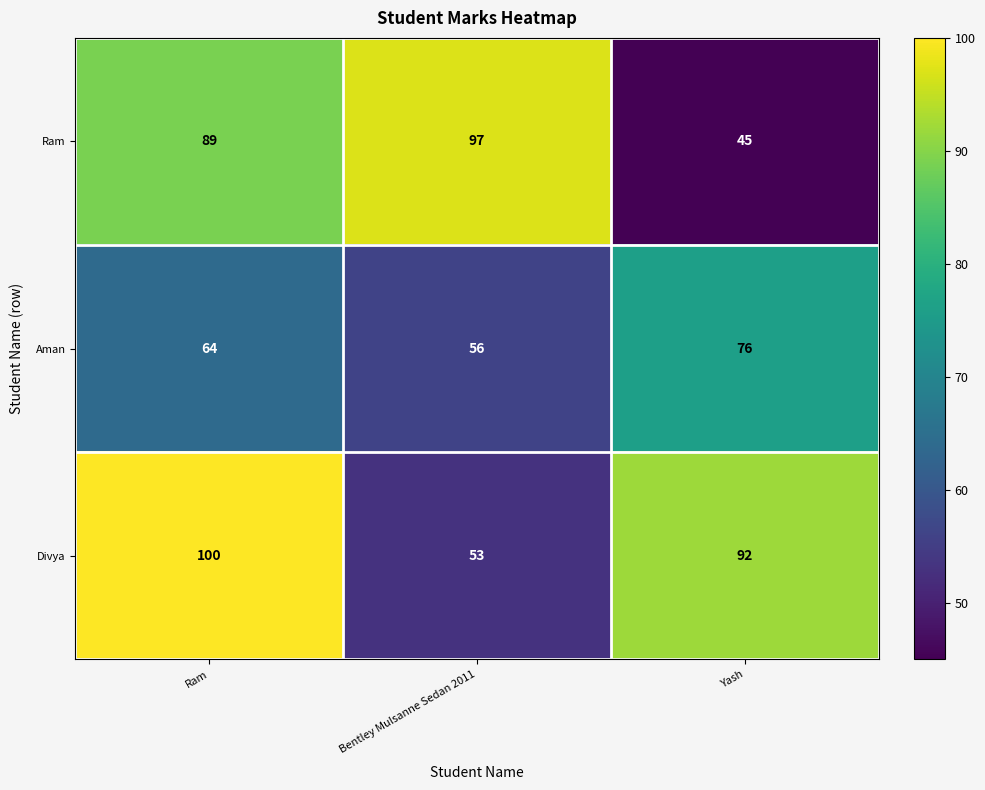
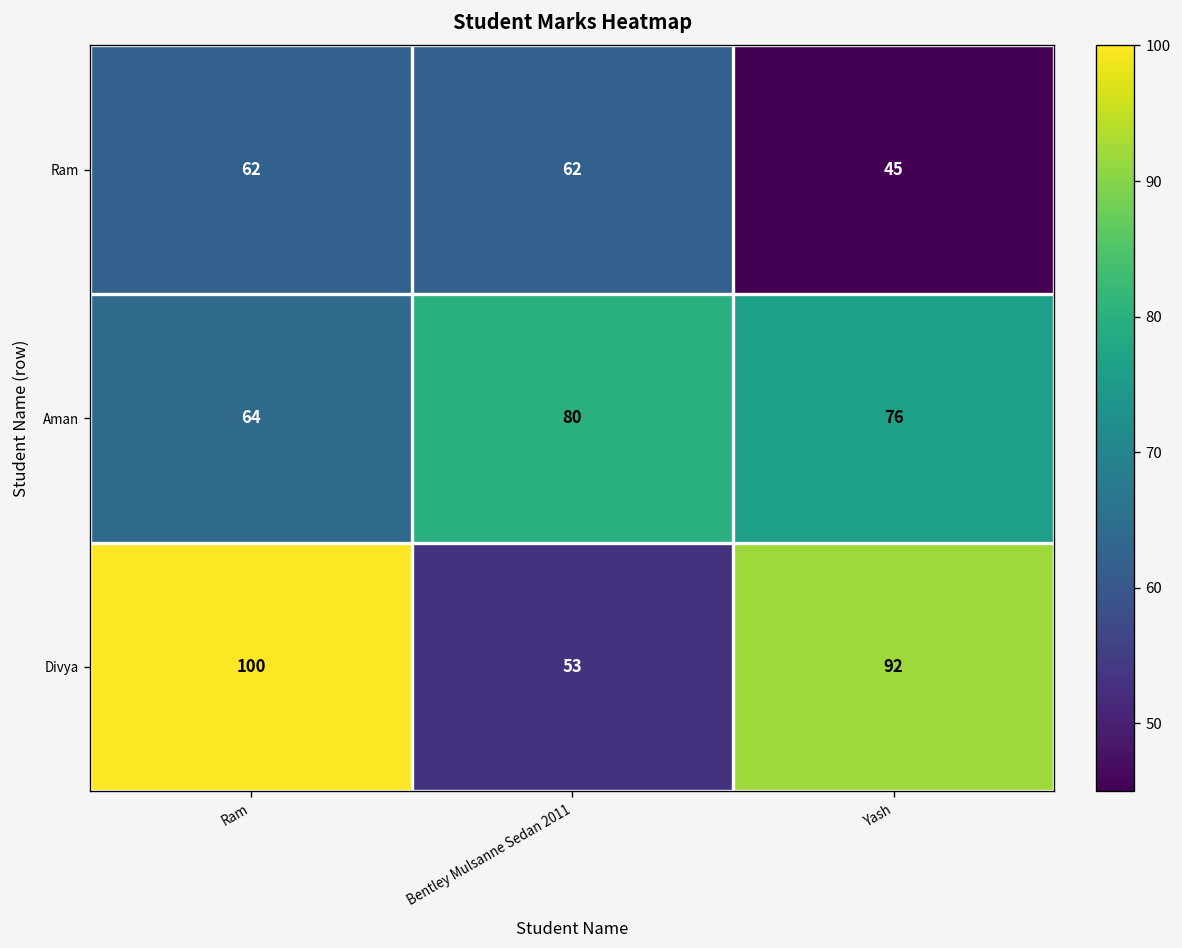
  {
    "Ram": {
-     "Ram": 89,
-     "Bentley Mulsanne Sedan 2011": 97,
+     "Ram": 62,
+     "Bentley Mulsanne Sedan 2011": 62,
      "Yash": 45
    },
    "Aman": {
      "Ram": 64,
-     "Bentley Mulsanne Sedan 2011": 56,
+     "Bentley Mulsanne Sedan 2011": 80,
      "Yash": 76
    },
    "Divya": {
      "Ram": 100,
      "Bentley Mulsanne Sedan 2011": 53,
      "Yash": 92
    }
  }
